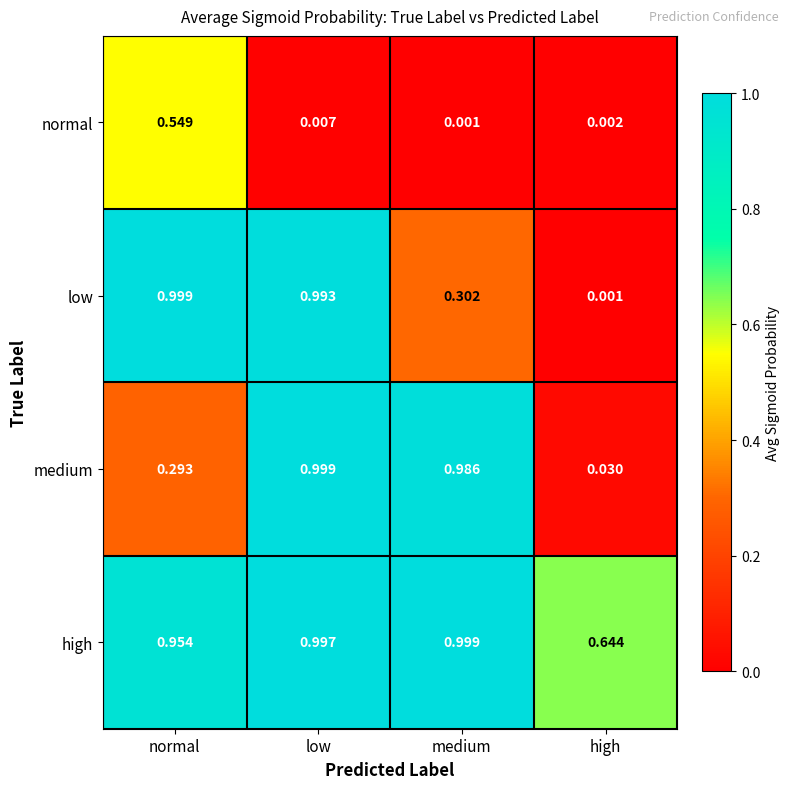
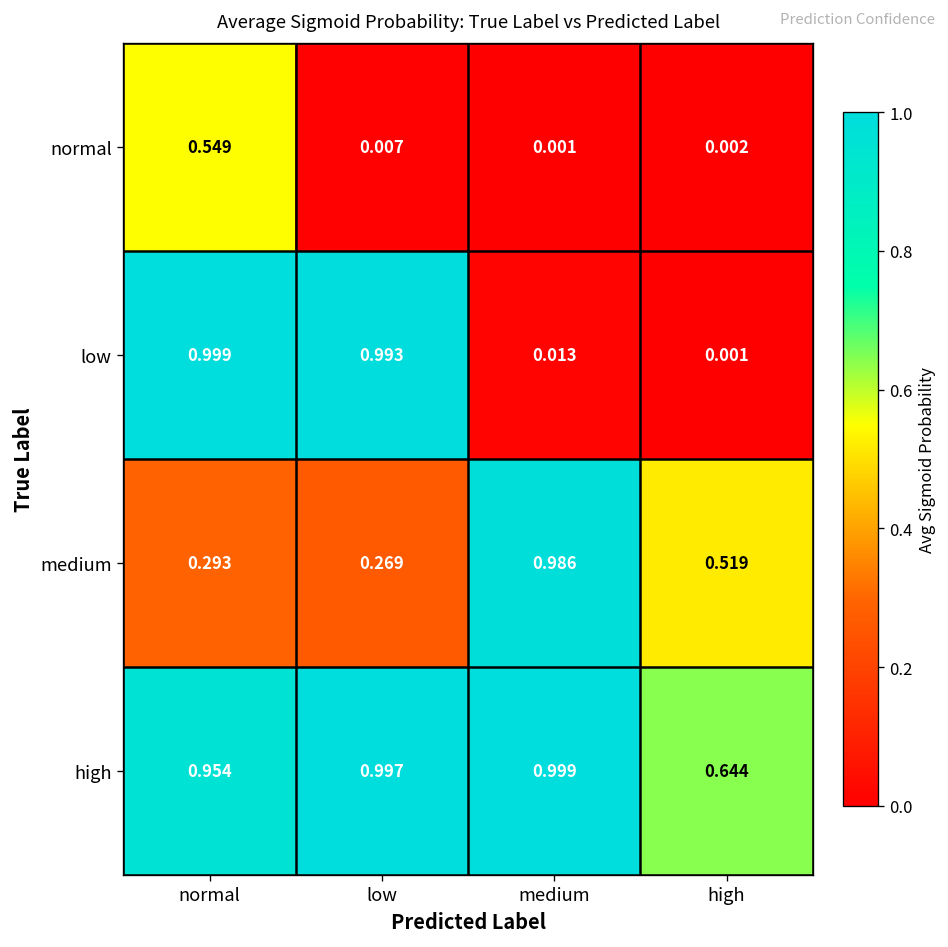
  {
    "normal": {
      "normal": 0.549,
      "low": 0.007,
      "medium": 0.001,
      "high": 0.002
    },
    "low": {
      "normal": 0.999,
      "low": 0.993,
-     "medium": 0.302,
+     "medium": 0.013,
      "high": 0.001
    },
    "medium": {
      "normal": 0.293,
-     "low": 0.999,
+     "low": 0.269,
      "medium": 0.986,
-     "high": 0.030
+     "high": 0.519
    },
    "high": {
      "normal": 0.954,
      "low": 0.997,
      "medium": 0.999,
      "high": 0.644
    }
  }
